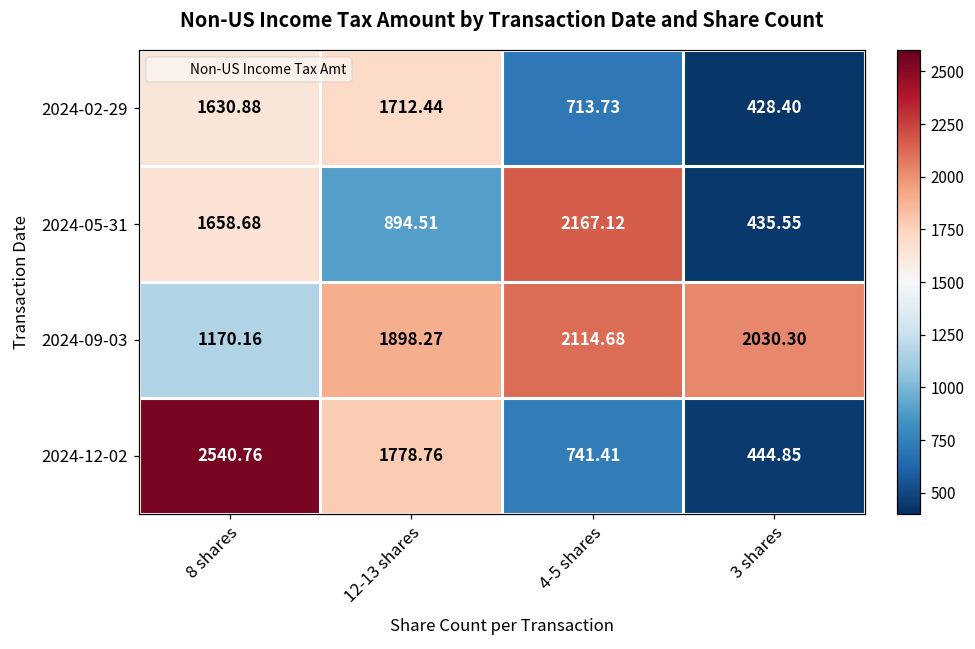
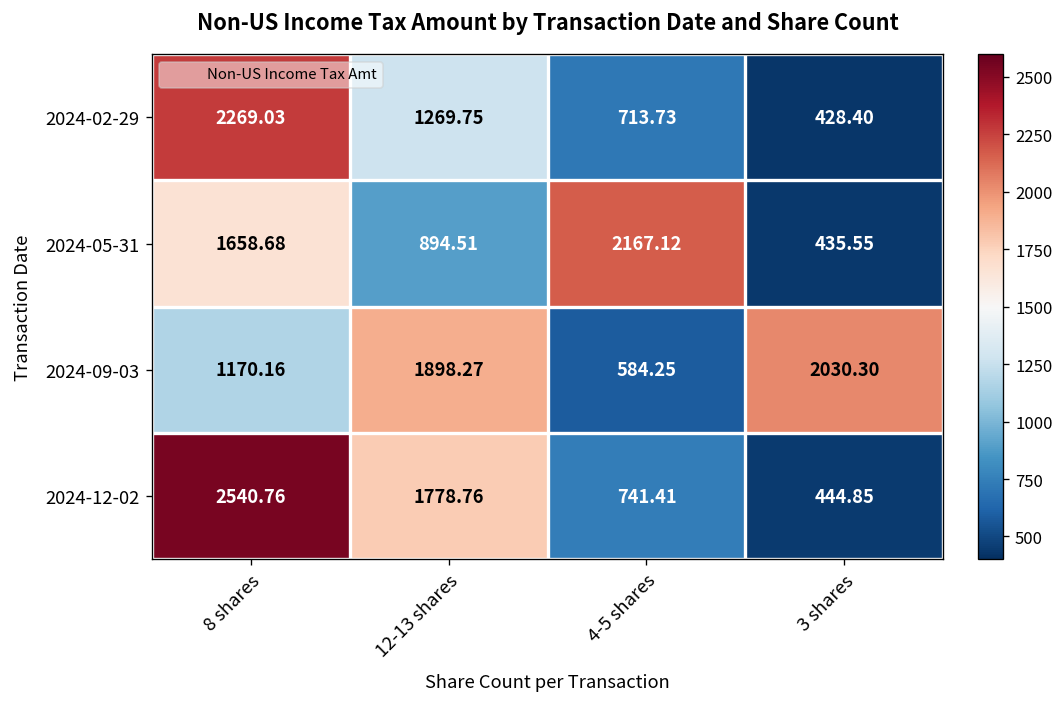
  {
    "2024-02-29": {
-     "8 shares": 1630.88,
-     "12-13 shares": 1712.44,
+     "8 shares": 2269.03,
+     "12-13 shares": 1269.75,
      "4-5 shares": 713.73,
      "3 shares": 428.40
    },
    "2024-05-31": {
      "8 shares": 1658.68,
      "12-13 shares": 894.51,
      "4-5 shares": 2167.12,
      "3 shares": 435.55
    },
    "2024-09-03": {
      "8 shares": 1170.16,
      "12-13 shares": 1898.27,
-     "4-5 shares": 2114.68,
+     "4-5 shares": 584.25,
      "3 shares": 2030.30
    },
    "2024-12-02": {
      "8 shares": 2540.76,
      "12-13 shares": 1778.76,
      "4-5 shares": 741.41,
      "3 shares": 444.85
    }
  }
